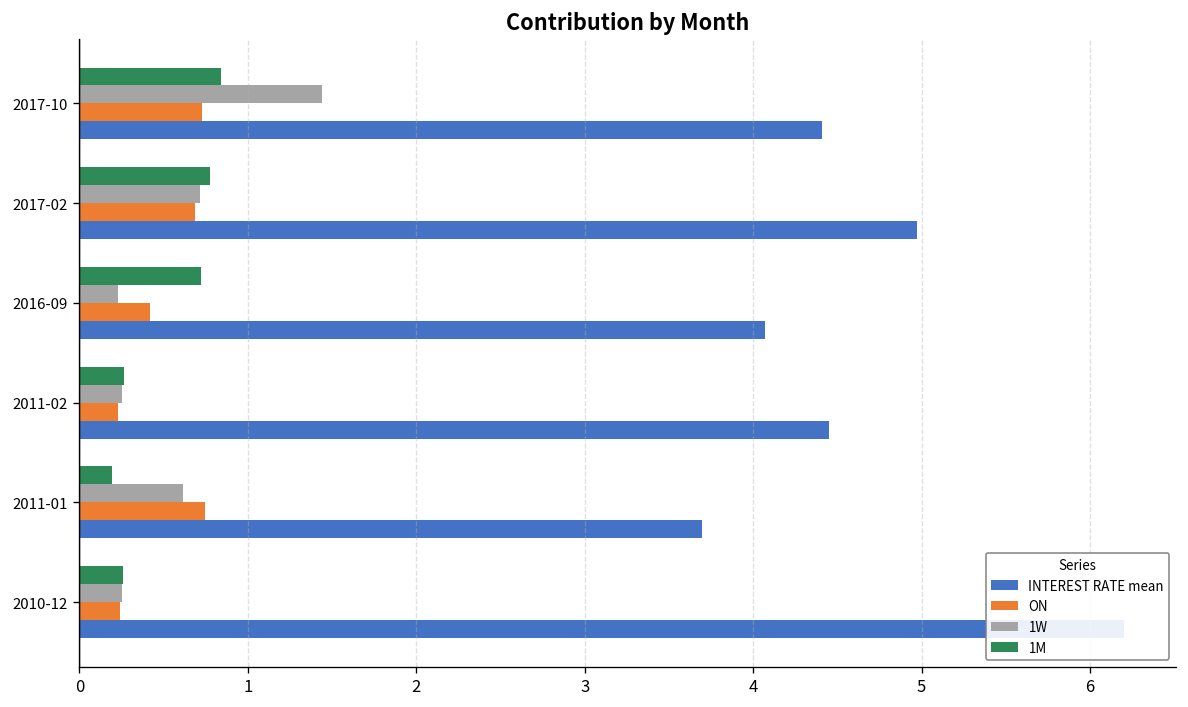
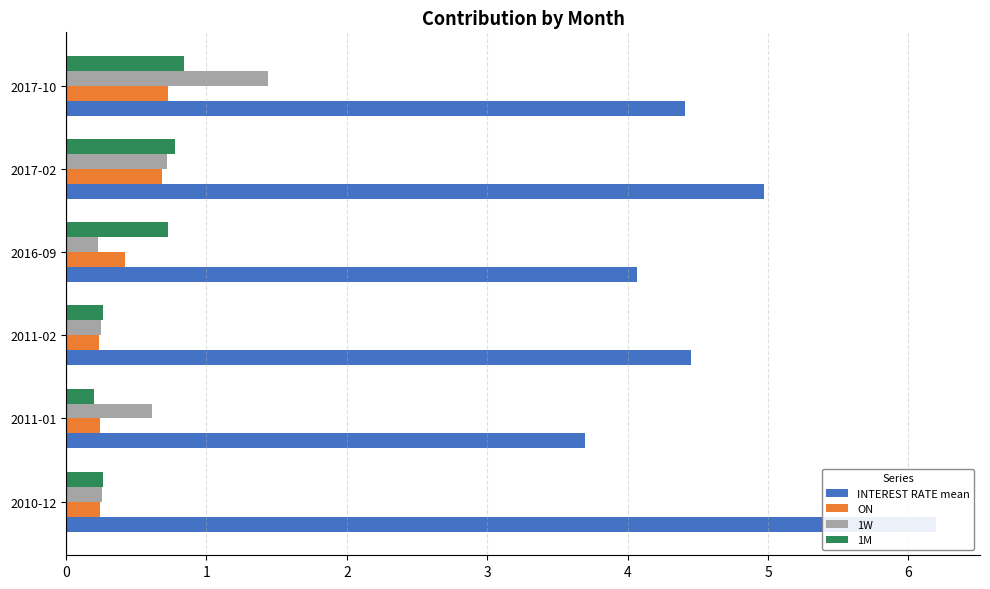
  {
    "INTEREST RATE mean": {
      "2017-10": 4.41,
      "2017-02": 4.97,
      "2016-09": 4.07,
      "2011-02": 4.45,
      "2011-01": 3.69
    },
    "ON": {
      "2017-10": 0.73,
      "2017-02": 0.69,
      "2016-09": 0.42,
      "2011-02": 0.23,
-     "2011-01": 0.75,
+     "2011-01": 0.24,
      "2010-12": 0.24
    },
    "1W": {
      "2017-10": 1.44,
      "2017-02": 0.72,
      "2016-09": 0.23,
      "2011-02": 0.25,
      "2011-01": 0.61,
      "2010-12": 0.25
    },
    "1M": {
      "2017-10": 0.84,
      "2017-02": 0.78,
      "2016-09": 0.72,
      "2011-02": 0.26,
      "2011-01": 0.20,
      "2010-12": 0.26
    }
  }
